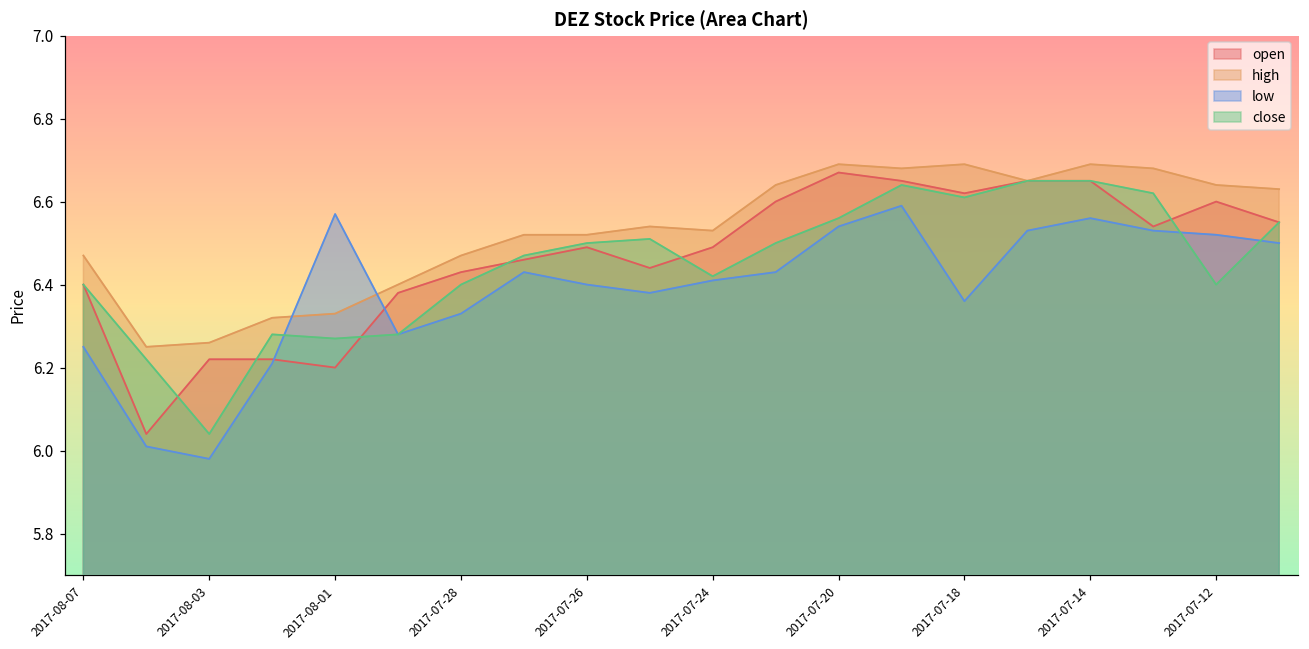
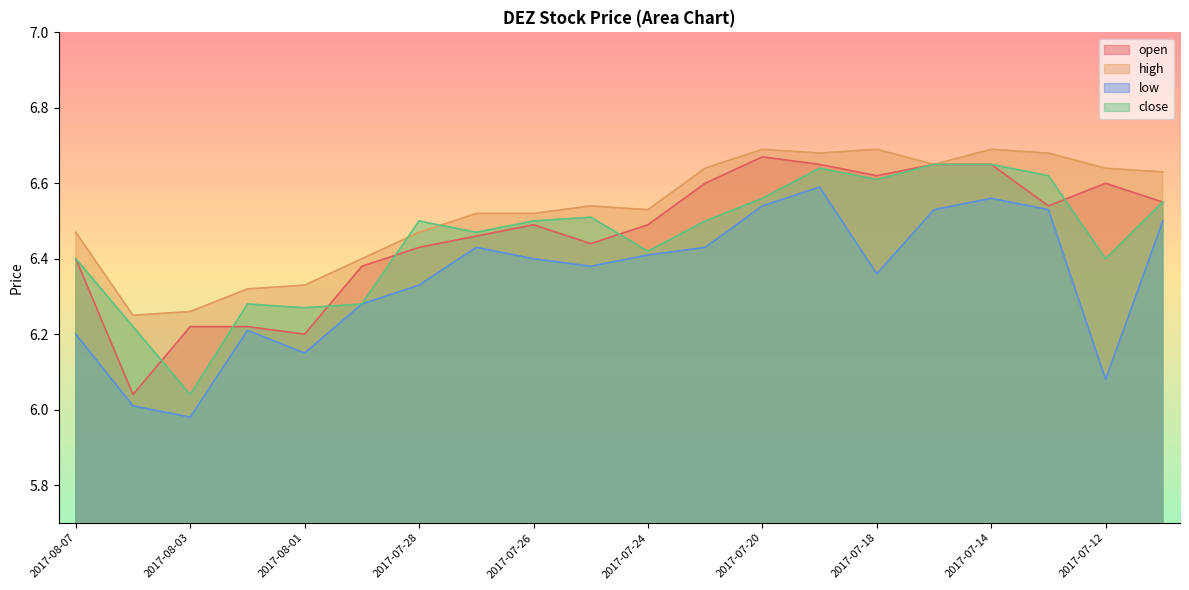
  {
    "low": {
-     "2017-08-07": 6.25,
+     "2017-08-07": 6.20,
      "2017-08-03": 5.98,
-     "2017-08-01": 6.57,
+     "2017-08-01": 6.15,
      "2017-07-28": 6.33,
      "2017-07-26": 6.40,
      "2017-07-24": 6.41,
      "2017-07-20": 6.54,
      "2017-07-18": 6.36,
      "2017-07-14": 6.56,
-     "2017-07-12": 6.52
+     "2017-07-12": 6.08
    },
    "close": {
      "2017-08-03": 6.04,
      "2017-08-01": 6.27,
-     "2017-07-28": 6.4,
+     "2017-07-28": 6.5,
      "2017-07-26": 6.5,
      "2017-07-24": 6.42,
      "2017-07-20": 6.56,
      "2017-07-18": 6.61,
      "2017-07-12": 6.4
    }
  }
